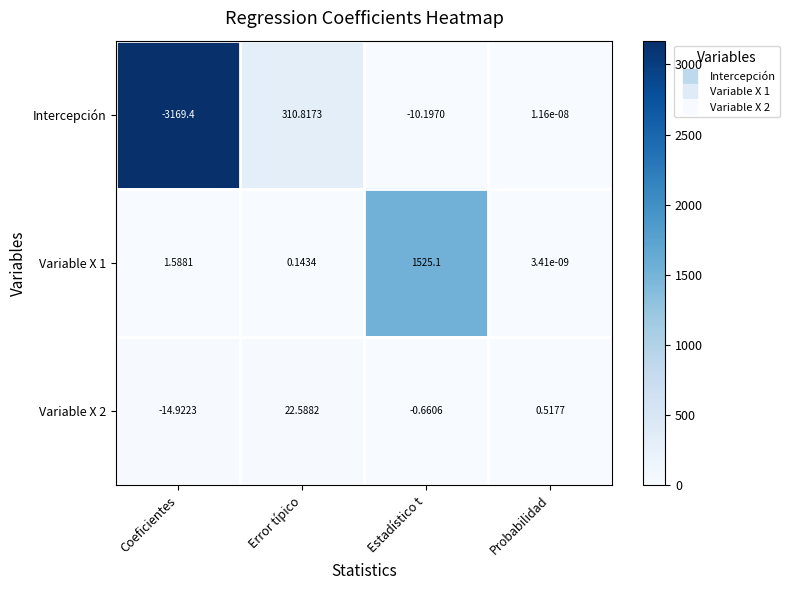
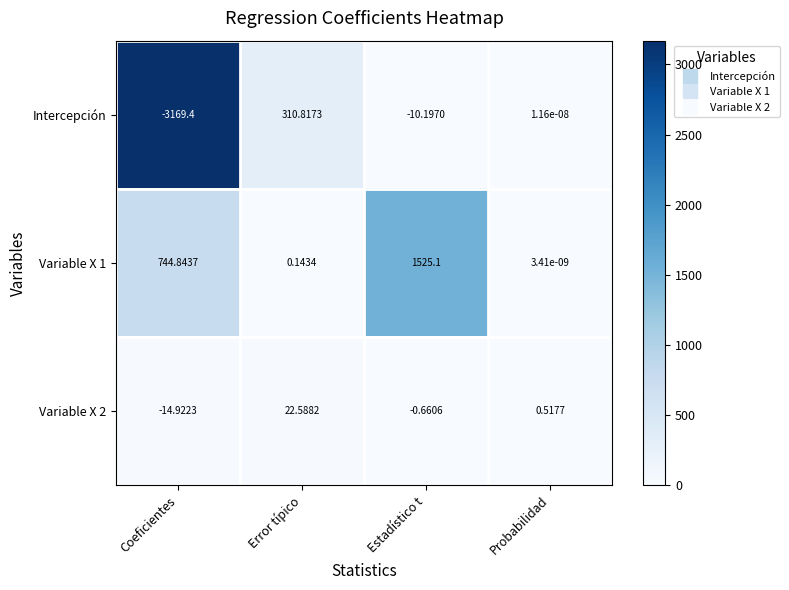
  {
    "Intercepción": {
      "Coeficientes": "-3169.4",
      "Error típico": "310.8173",
      "Estadístico t": "-10.1970",
      "Probabilidad": "1.16e-08"
    },
    "Variable X 1": {
-     "Coeficientes": "1.5881",
+     "Coeficientes": "744.8437",
      "Error típico": "0.1434",
      "Estadístico t": "1525.1",
      "Probabilidad": "3.41e-09"
    },
    "Variable X 2": {
      "Coeficientes": "-14.9223",
      "Error típico": "22.5882",
      "Estadístico t": "-0.6606",
      "Probabilidad": "0.5177"
    }
  }
